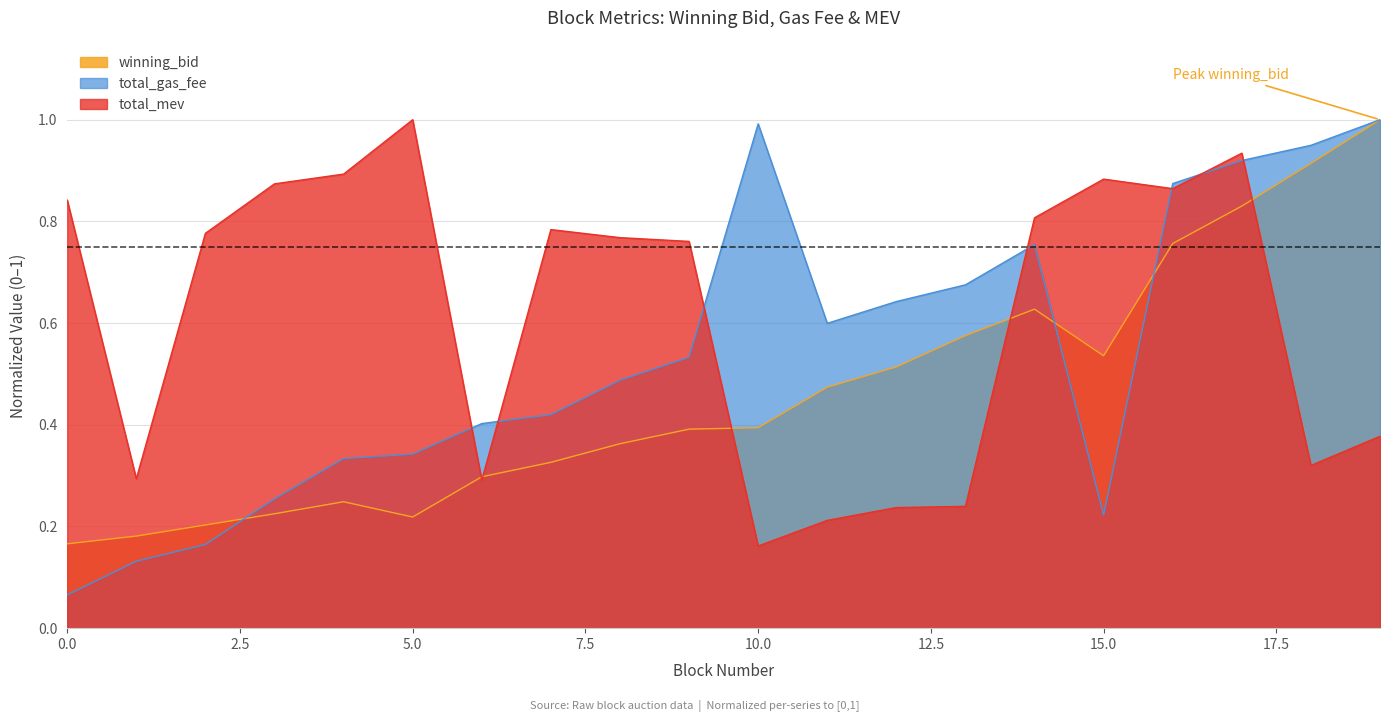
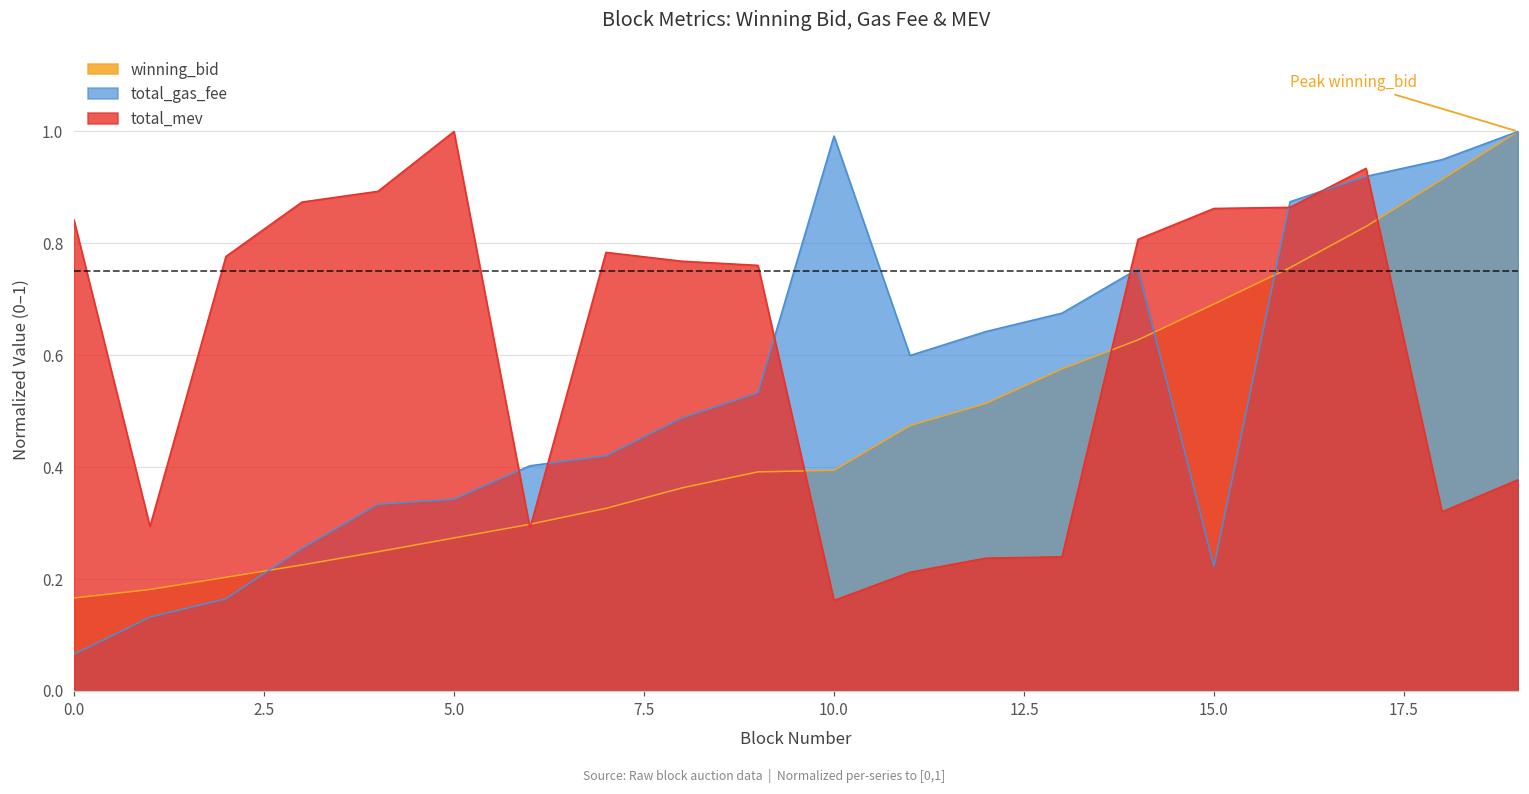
  {
    "winning_bid": {
      "0.0": 0.17,
-     "5.0": 0.22,
+     "5.0": 0.27,
      "10.0": 0.39,
-     "15.0": 0.54
+     "15.0": 0.69
    },
    "total_gas_fee": {
      "0.0": 0.07,
      "5.0": 0.34,
      "10.0": 0.99,
      "15.0": 0.22
    },
    "total_mev": {
      "0.0": 0.84,
      "5.0": 1.00,
      "10.0": 0.16,
-     "15.0": 0.88
+     "15.0": 0.86
    }
  }
